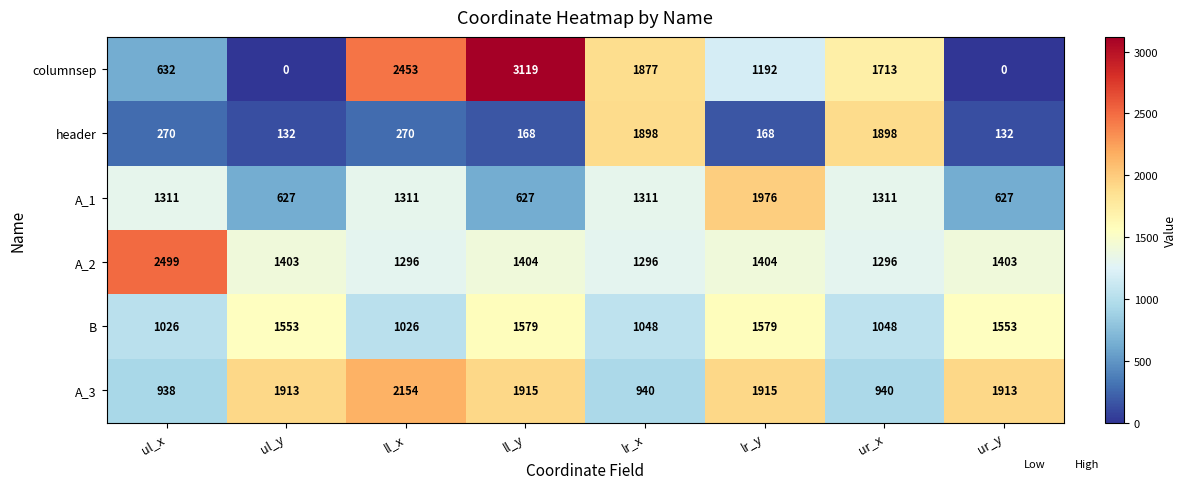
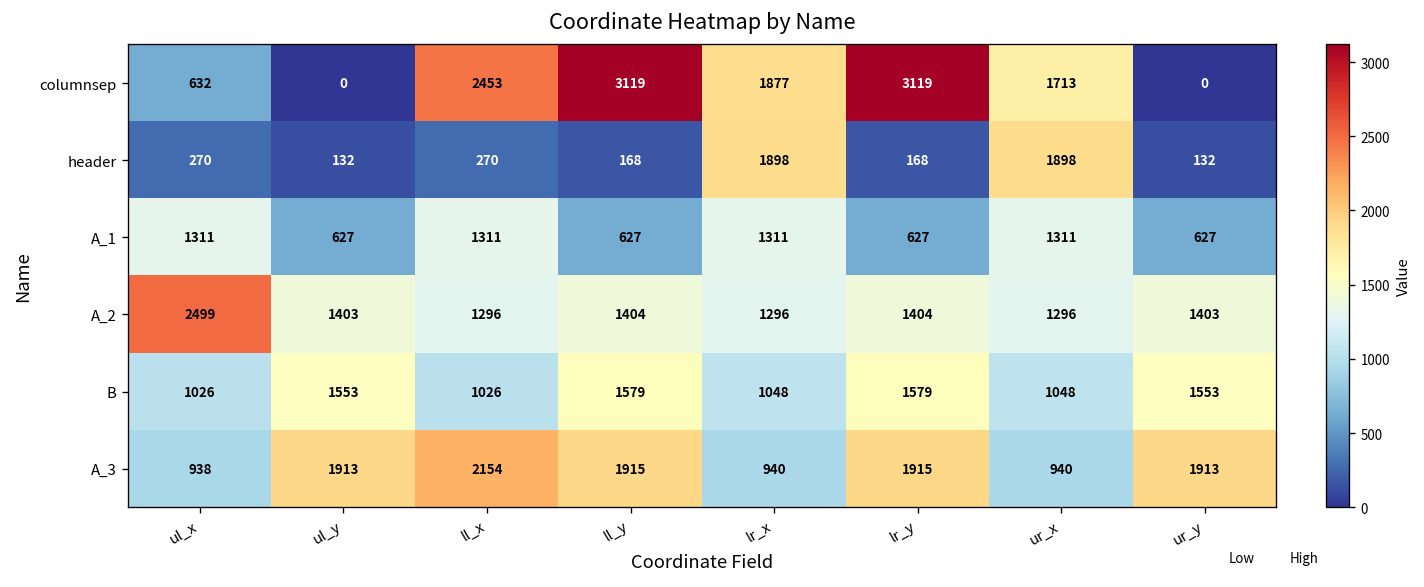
  {
    "columnsep": {
      "ul_x": 632,
      "ul_y": 0,
      "ll_x": 2453,
      "ll_y": 3119,
      "lr_x": 1877,
-     "lr_y": 1192,
+     "lr_y": 3119,
      "ur_x": 1713,
      "ur_y": 0
    },
    "header": {
      "ul_x": 270,
      "ul_y": 132,
      "ll_x": 270,
      "ll_y": 168,
      "lr_x": 1898,
      "lr_y": 168,
      "ur_x": 1898,
      "ur_y": 132
    },
    "A_1": {
      "ul_x": 1311,
      "ul_y": 627,
      "ll_x": 1311,
      "ll_y": 627,
      "lr_x": 1311,
-     "lr_y": 1976,
+     "lr_y": 627,
      "ur_x": 1311,
      "ur_y": 627
    },
    "A_2": {
      "ul_x": 2499,
      "ul_y": 1403,
      "ll_x": 1296,
      "ll_y": 1404,
      "lr_x": 1296,
      "lr_y": 1404,
      "ur_x": 1296,
      "ur_y": 1403
    },
    "B": {
      "ul_x": 1026,
      "ul_y": 1553,
      "ll_x": 1026,
      "ll_y": 1579,
      "lr_x": 1048,
      "lr_y": 1579,
      "ur_x": 1048,
      "ur_y": 1553
    },
    "A_3": {
      "ul_x": 938,
      "ul_y": 1913,
      "ll_x": 2154,
      "ll_y": 1915,
      "lr_x": 940,
      "lr_y": 1915,
      "ur_x": 940,
      "ur_y": 1913
    }
  }
